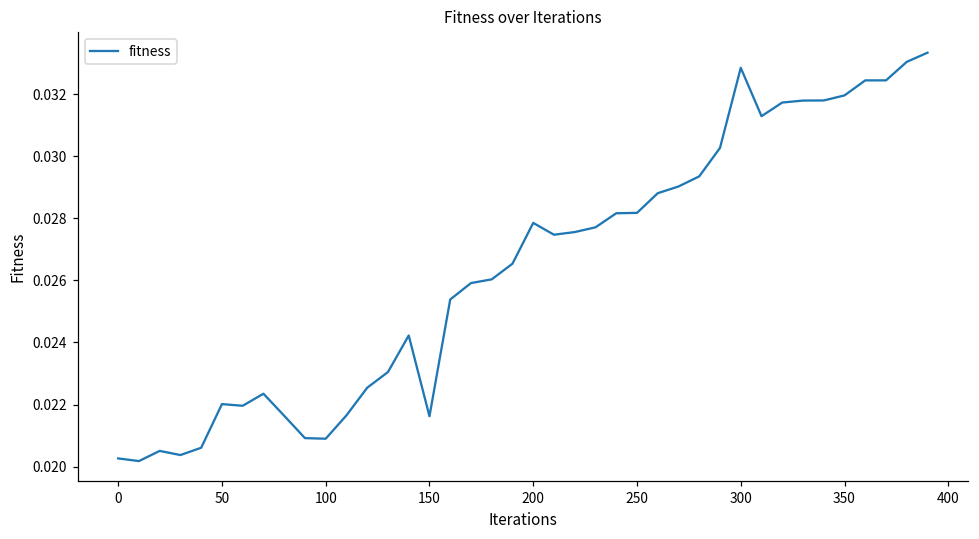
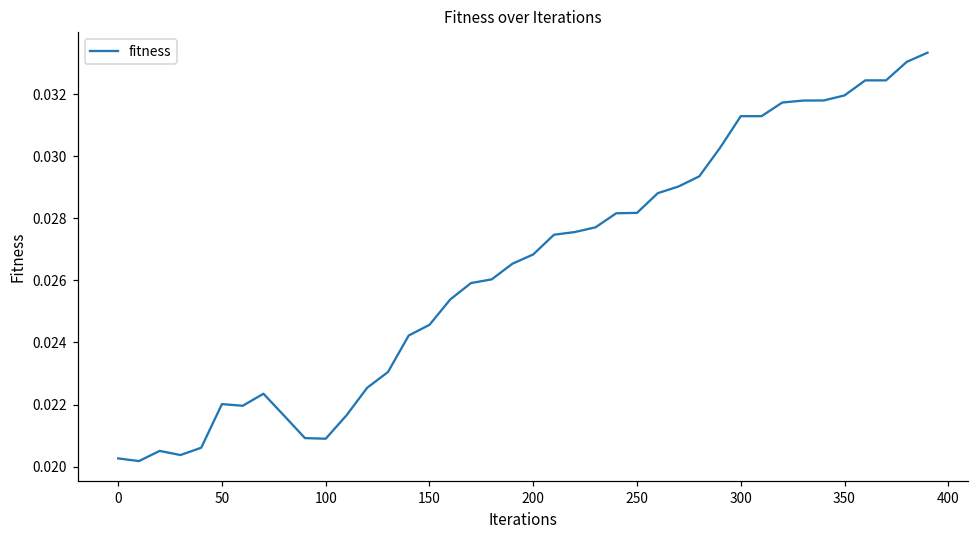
  {
    "0": 0.0203,
    "50": 0.0220,
    "100": 0.0209,
-   "150": 0.0216,
-   "200": 0.0279,
+   "150": 0.0246,
+   "200": 0.0268,
    "250": 0.0282,
-   "300": 0.0329,
+   "300": 0.0313,
    "350": 0.0320
  }
